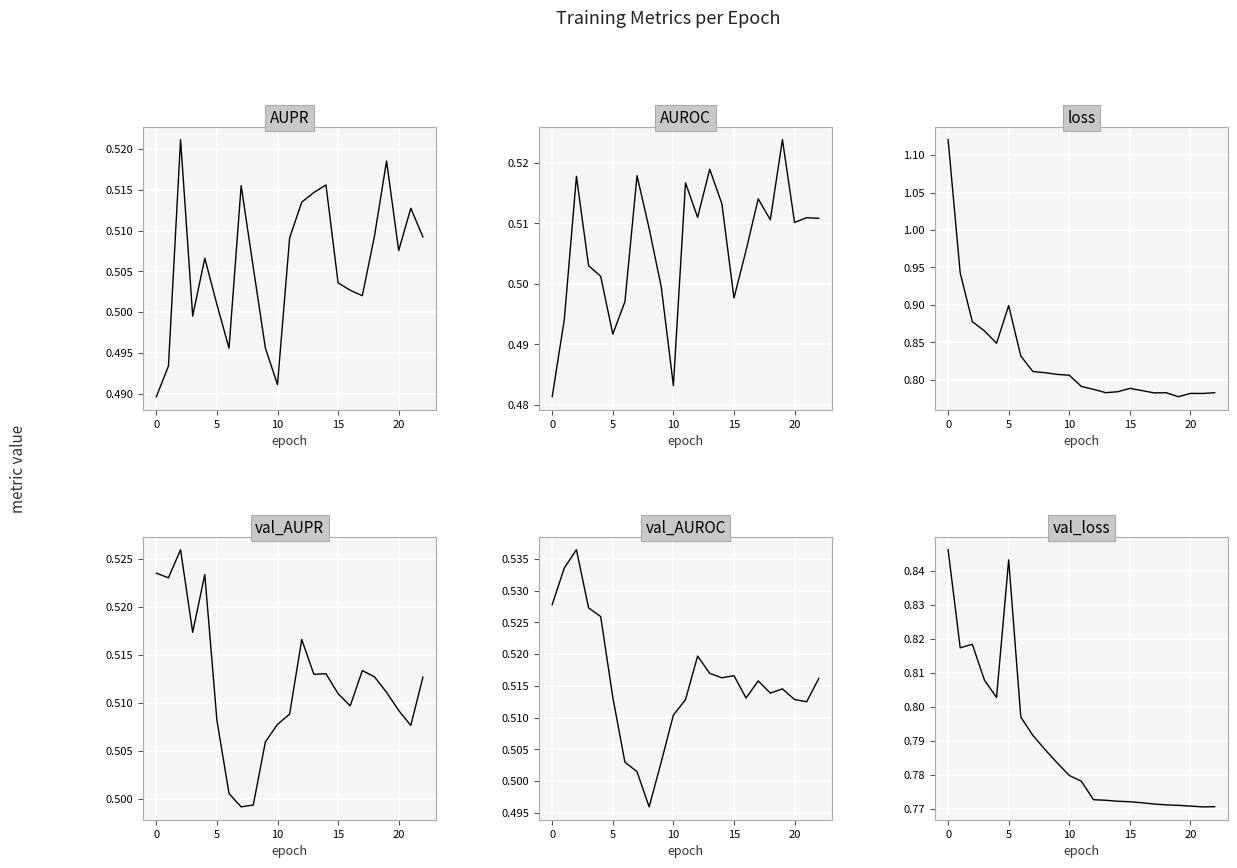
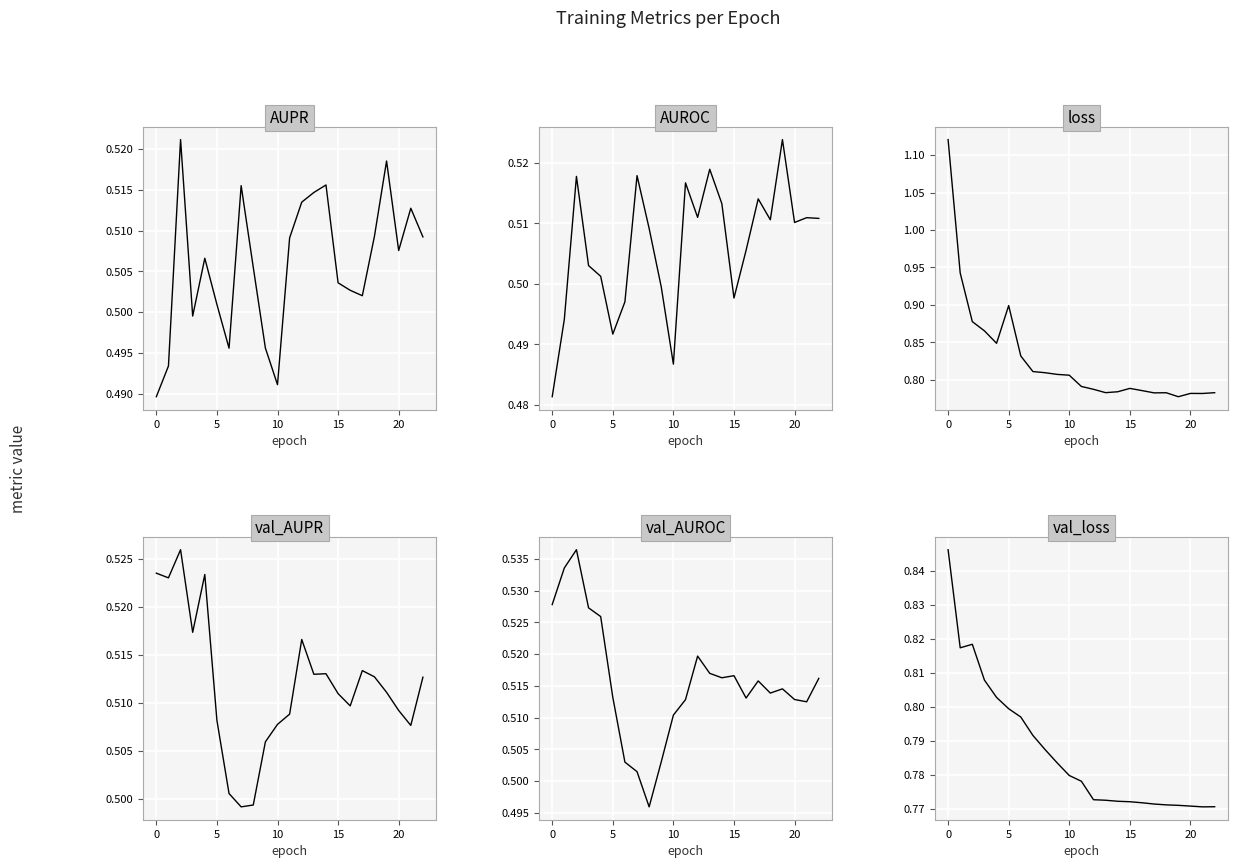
  {
    "AUPR": {
      "0": 0.490,
      "5": 0.501,
      "10": 0.491,
      "15": 0.504,
      "20": 0.508
    },
    "AUROC": {
      "0": 0.481,
      "5": 0.492,
-     "10": 0.483,
+     "10": 0.487,
      "15": 0.498,
      "20": 0.510
    },
    "loss": {
      "0": 1.12,
      "5": 0.90,
      "10": 0.81,
      "15": 0.79,
      "20": 0.78
    },
    "val_AUPR": {
      "0": 0.524,
      "5": 0.508,
      "10": 0.508,
      "15": 0.511,
      "20": 0.509
    },
    "val_AUROC": {
      "0": 0.528,
      "5": 0.513,
      "10": 0.510,
      "15": 0.517,
      "20": 0.513
    },
    "val_loss": {
      "0": 0.846,
-     "5": 0.843,
+     "5": 0.799,
      "10": 0.780,
      "15": 0.772,
      "20": 0.771
    }
  }
